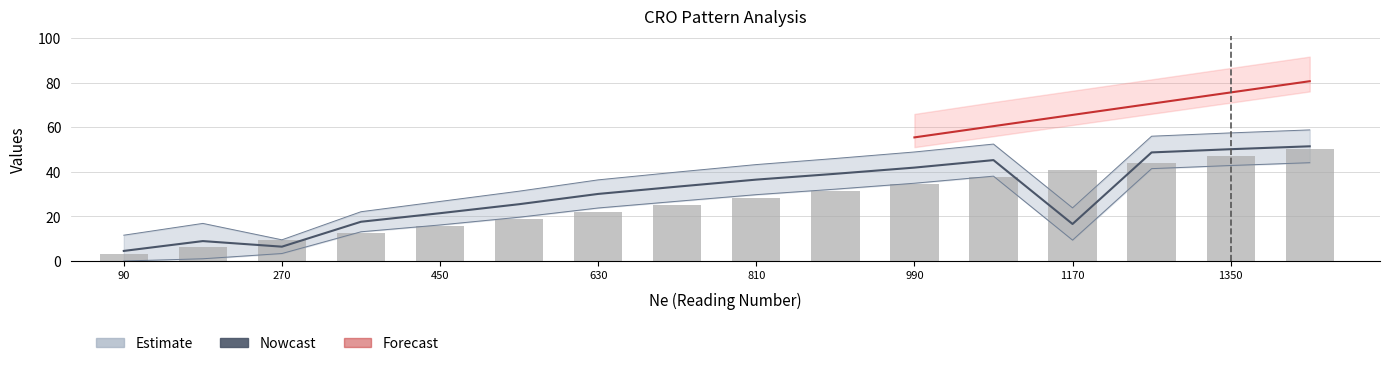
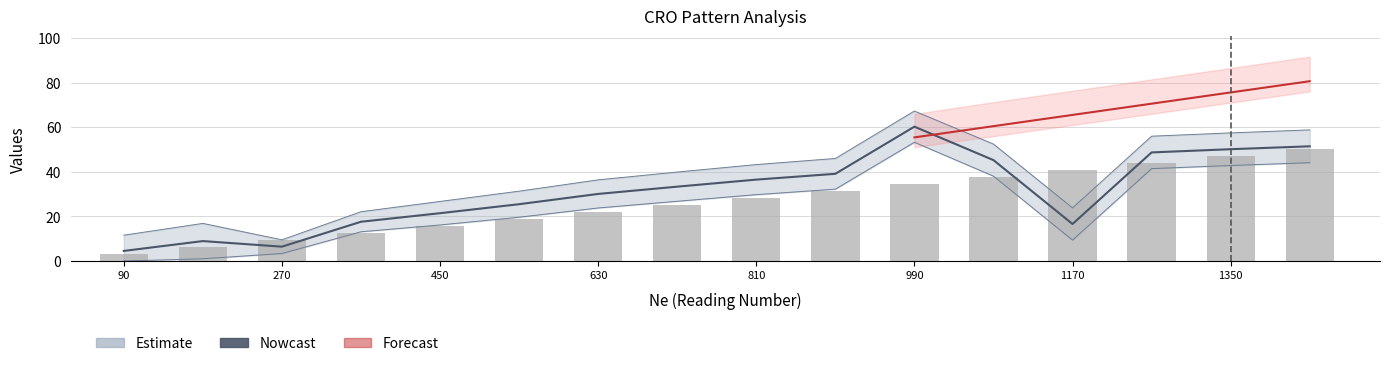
  {
    "Nowcast": {
      "90": 5,
      "270": 6,
      "450": 21,
      "630": 30,
      "810": 37,
-     "990": 42,
+     "990": 60,
      "1170": 17,
      "1350": 50
    }
  }
